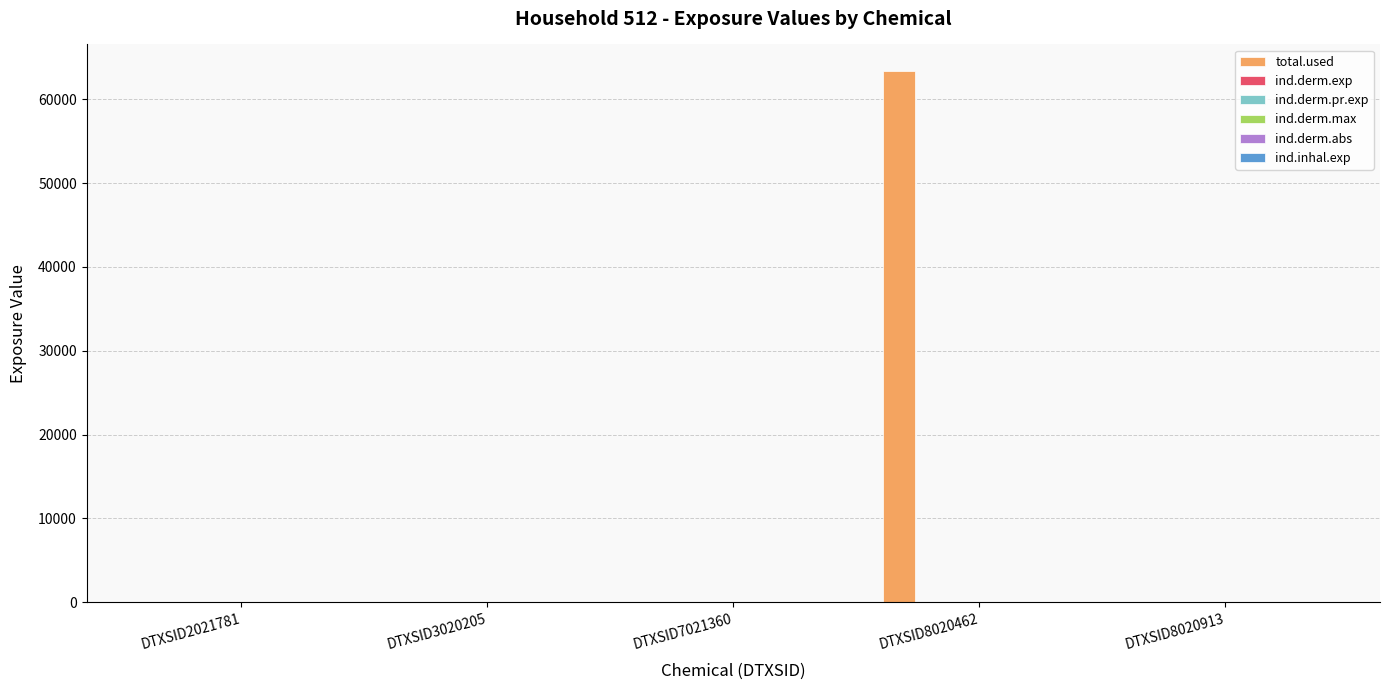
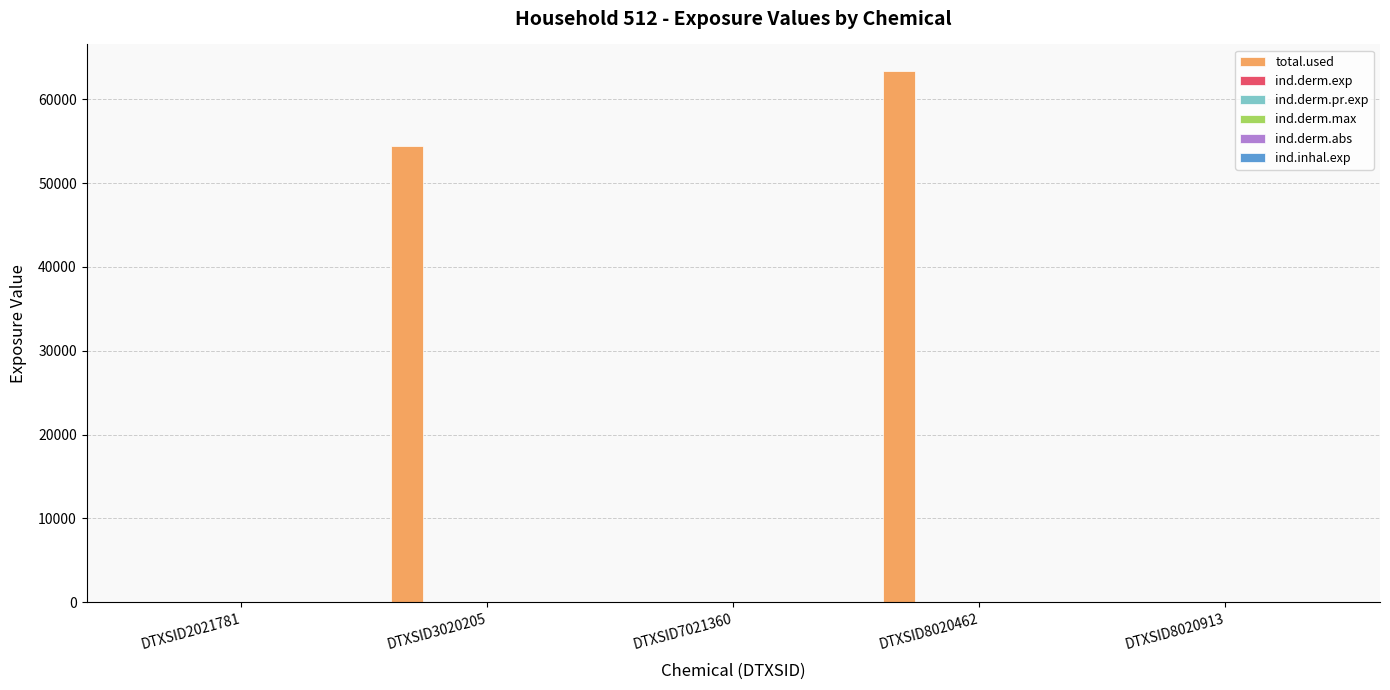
  {
    "total.used": {
      "DTXSID2021781": 0,
-     "DTXSID3020205": 0,
+     "DTXSID3020205": 54000,
      "DTXSID7021360": 0,
      "DTXSID8020462": 63000,
      "DTXSID8020913": 0
    },
    "ind.derm.exp": {
      "DTXSID2021781": 0,
      "DTXSID3020205": 0,
      "DTXSID7021360": 0,
      "DTXSID8020913": 0
    },
    "ind.derm.max": {
      "DTXSID2021781": 0,
      "DTXSID3020205": 0,
      "DTXSID7021360": 0,
      "DTXSID8020913": 0
    },
    "ind.derm.abs": {
      "DTXSID2021781": 0,
      "DTXSID3020205": 0,
      "DTXSID7021360": 0,
      "DTXSID8020913": 0
    }
  }
